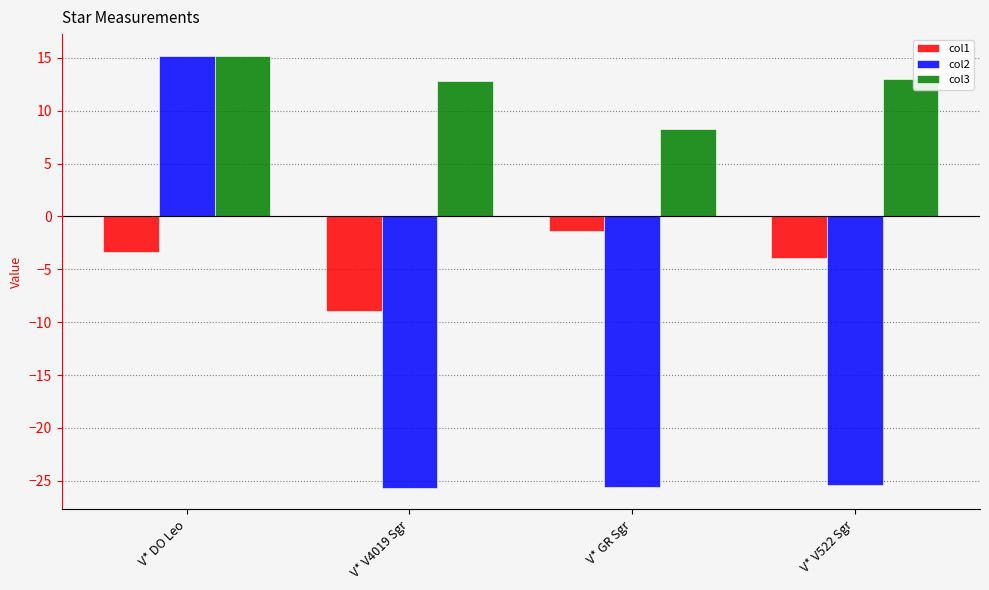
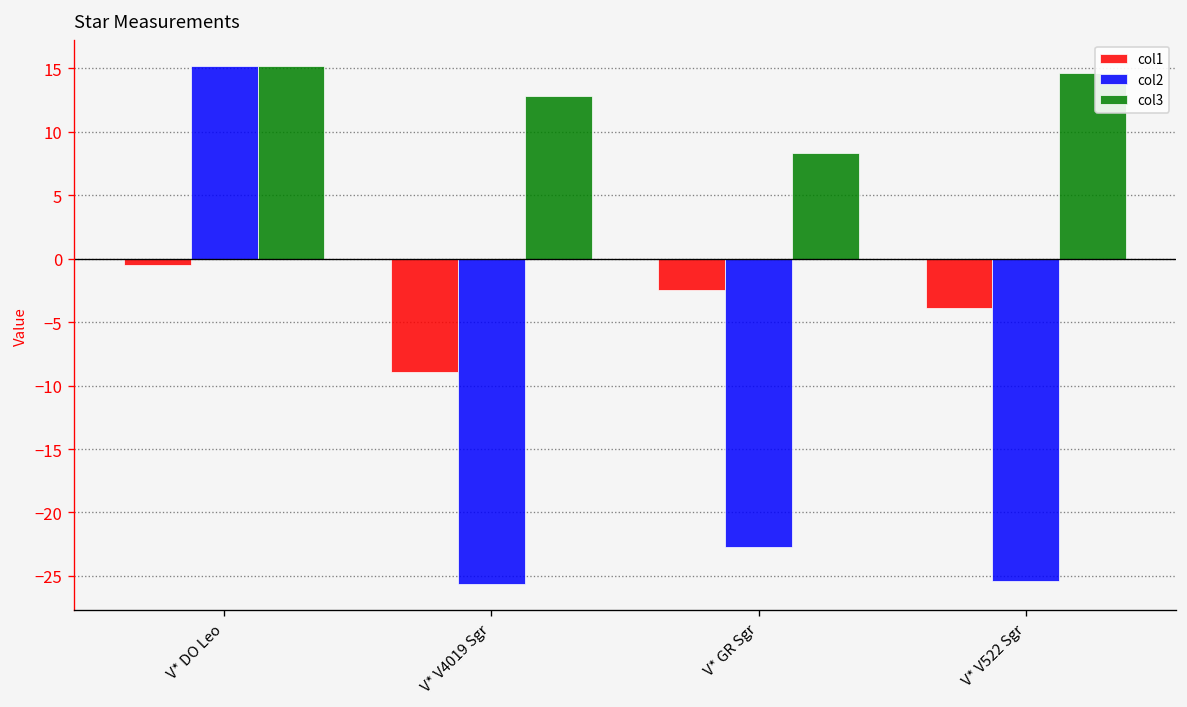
  {
    "col1": {
-     "V* DO Leo": -3.4,
+     "V* DO Leo": -0.5,
      "V* V4019 Sgr": -8.9,
-     "V* GR Sgr": -1.4,
+     "V* GR Sgr": -2.5,
      "V* V522 Sgr": -3.9
    },
    "col2": {
      "V* DO Leo": 15.2,
      "V* V4019 Sgr": -25.7,
-     "V* GR Sgr": -25.6,
+     "V* GR Sgr": -22.7,
      "V* V522 Sgr": -25.4
    },
    "col3": {
      "V* DO Leo": 15.2,
      "V* V4019 Sgr": 12.8,
      "V* GR Sgr": 8.3,
-     "V* V522 Sgr": 13.0
+     "V* V522 Sgr": 14.6
    }
  }
